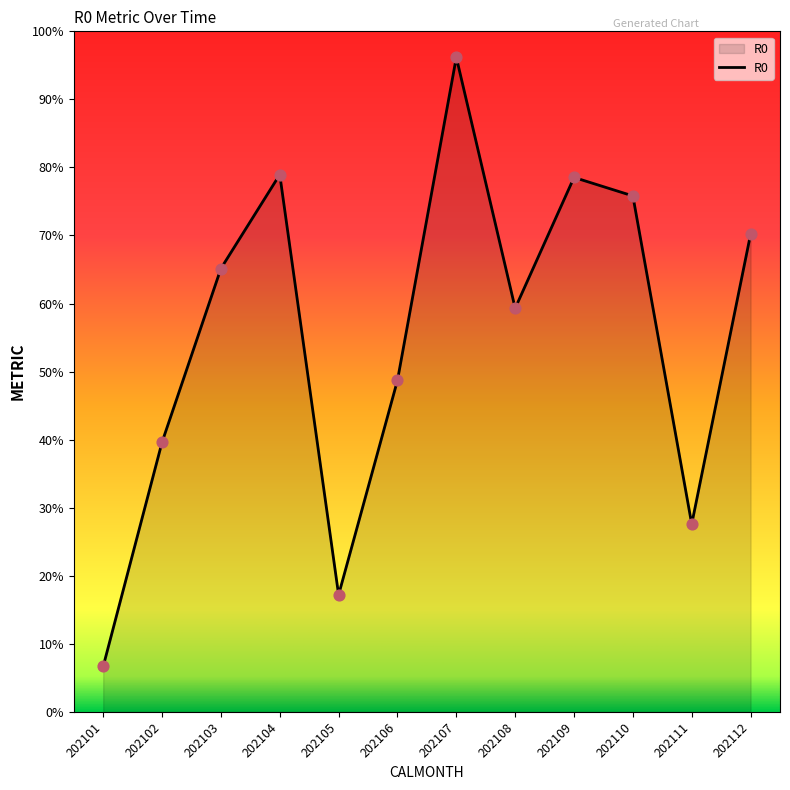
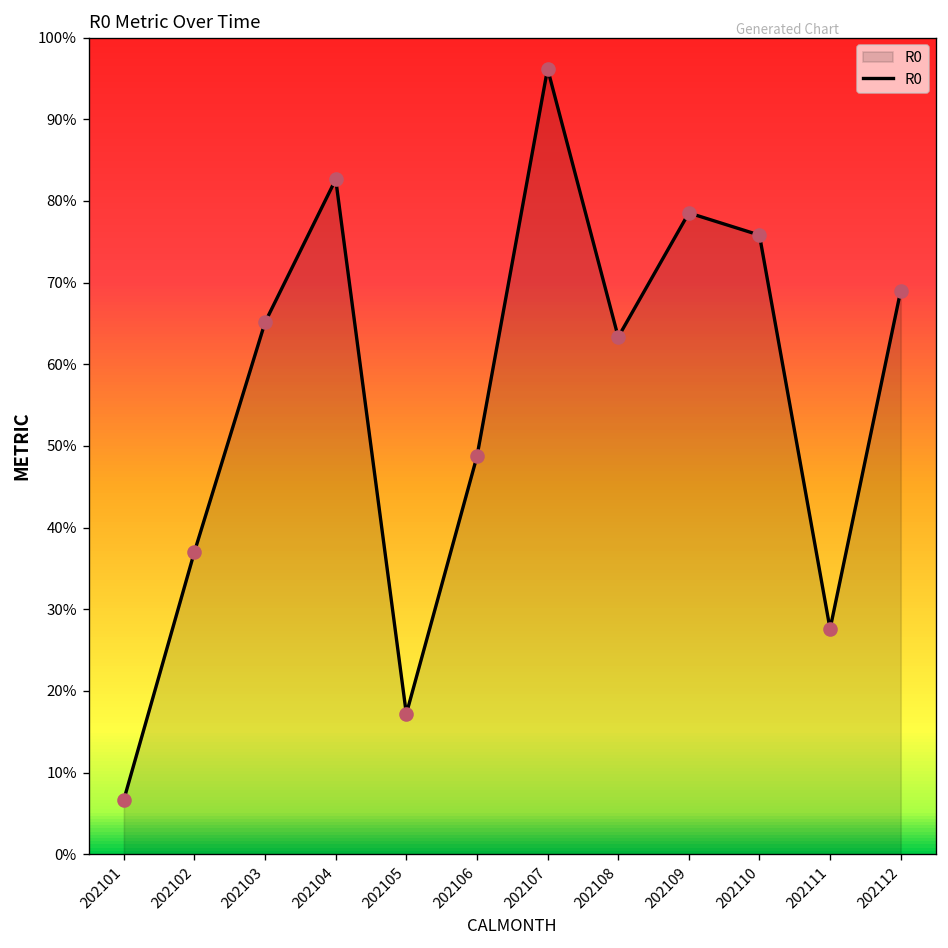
  {
    "202101": "7%",
-   "202102": "40%",
+   "202102": "37%",
    "202103": "65%",
-   "202104": "79%",
+   "202104": "83%",
    "202105": "17%",
    "202106": "49%",
    "202107": "96%",
-   "202108": "59%",
+   "202108": "63%",
    "202109": "79%",
    "202110": "76%",
    "202111": "28%",
-   "202112": "70%"
+   "202112": "69%"
  }
